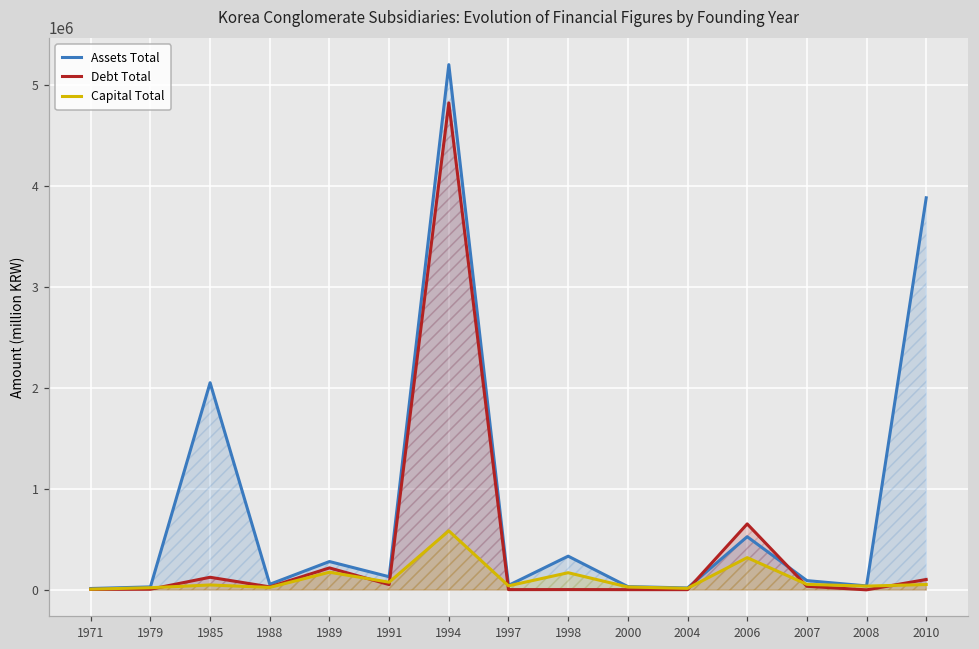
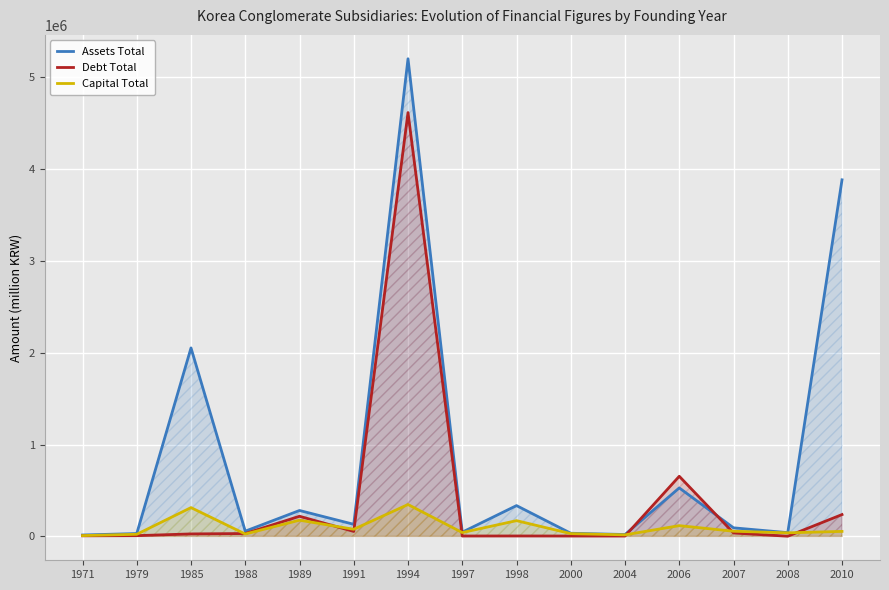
  {
    "Assets Total": {
      "1985": 2100000,
      "1989": 300000,
      "1991": 100000,
      "1994": 5200000,
      "1998": 300000,
      "2006": 500000,
      "2007": 100000,
      "2010": 3900000
    },
    "Debt Total": {
-     "1985": 100000,
+     "1985": 0,
      "1989": 200000,
-     "1994": 4800000,
+     "1994": 4600000,
      "1997": 0,
      "1998": 0,
      "2006": 700000,
      "2008": 0,
-     "2010": 100000
+     "2010": 200000
    },
    "Capital Total": {
-     "1985": 100000,
+     "1985": 300000,
      "1989": 200000,
-     "1994": 600000,
+     "1994": 300000,
      "1998": 200000,
-     "2006": 300000,
+     "2006": 100000,
      "2010": 100000
    }
  }
